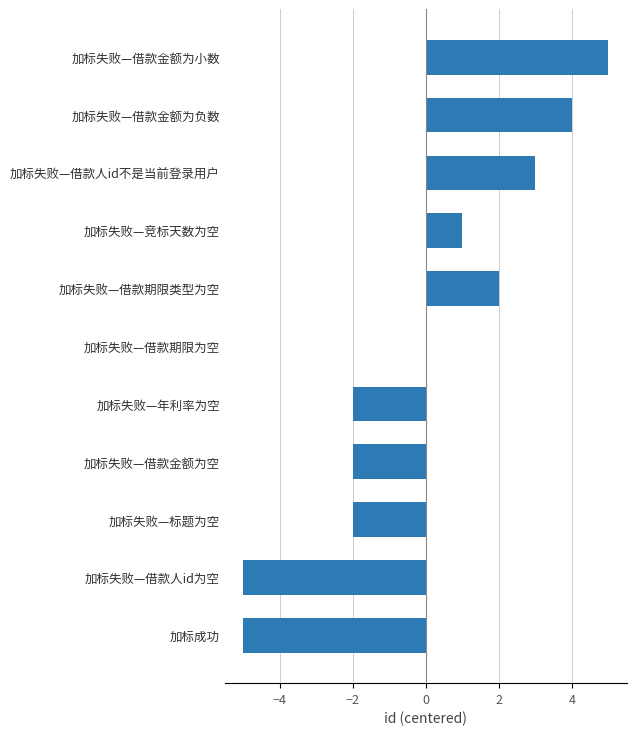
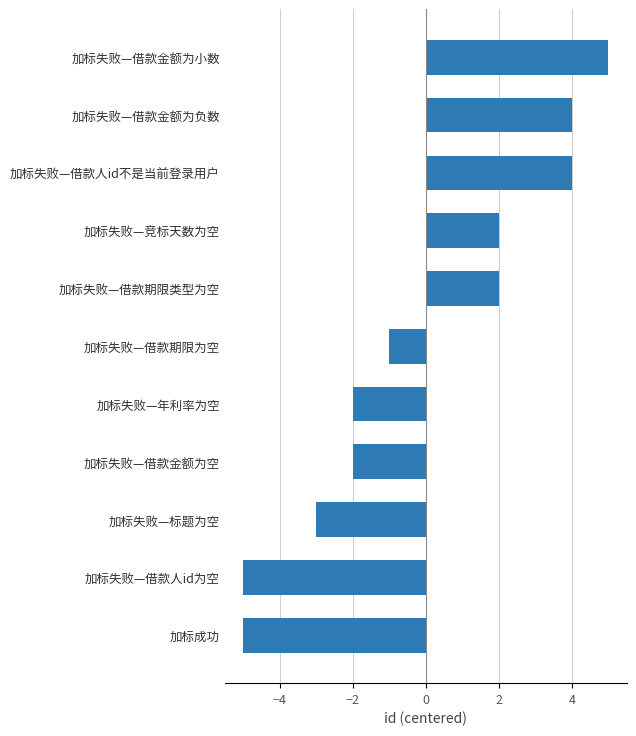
  {
    "加标失败—借款金额为小数": 5.0,
    "加标失败—借款金额为负数": 4.0,
-   "加标失败—借款人id不是当前登录用户": 3.0,
-   "加标失败—竞标天数为空": 1.0,
+   "加标失败—借款人id不是当前登录用户": 4.0,
+   "加标失败—竞标天数为空": 2.0,
    "加标失败—借款期限类型为空": 2.0,
-   "加标失败—借款期限为空": 0.0,
+   "加标失败—借款期限为空": -1.0,
    "加标失败—年利率为空": -2.0,
    "加标失败—借款金额为空": -2.0,
-   "加标失败—标题为空": -2.0,
+   "加标失败—标题为空": -3.0,
    "加标失败—借款人id为空": -5.0,
    "加标成功": -5.0
  }
